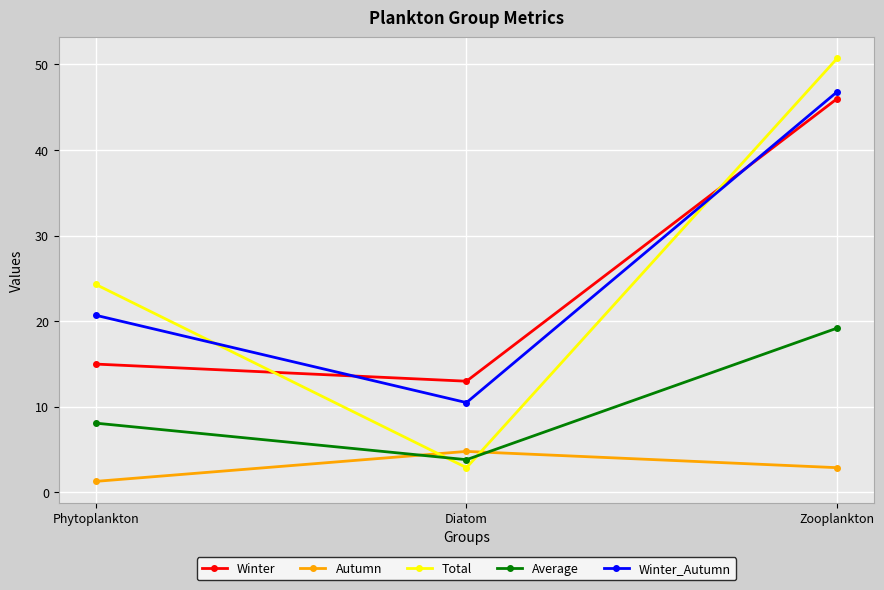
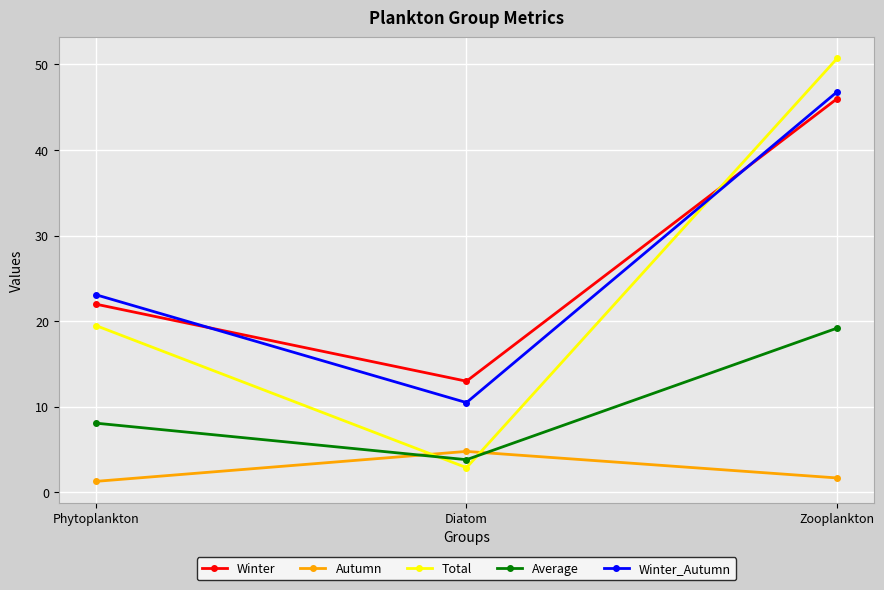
  {
    "Winter": {
-     "Phytoplankton": 15,
+     "Phytoplankton": 22,
      "Diatom": 13,
      "Zooplankton": 46
    },
    "Autumn": {
      "Phytoplankton": 1,
      "Diatom": 5,
-     "Zooplankton": 3
+     "Zooplankton": 2
    },
    "Total": {
-     "Phytoplankton": 24,
+     "Phytoplankton": 20,
      "Diatom": 3,
      "Zooplankton": 51
    },
    "Average": {
      "Phytoplankton": 8,
      "Diatom": 4,
      "Zooplankton": 19
    },
    "Winter_Autumn": {
-     "Phytoplankton": 21,
+     "Phytoplankton": 23,
      "Diatom": 11,
      "Zooplankton": 47
    }
  }
